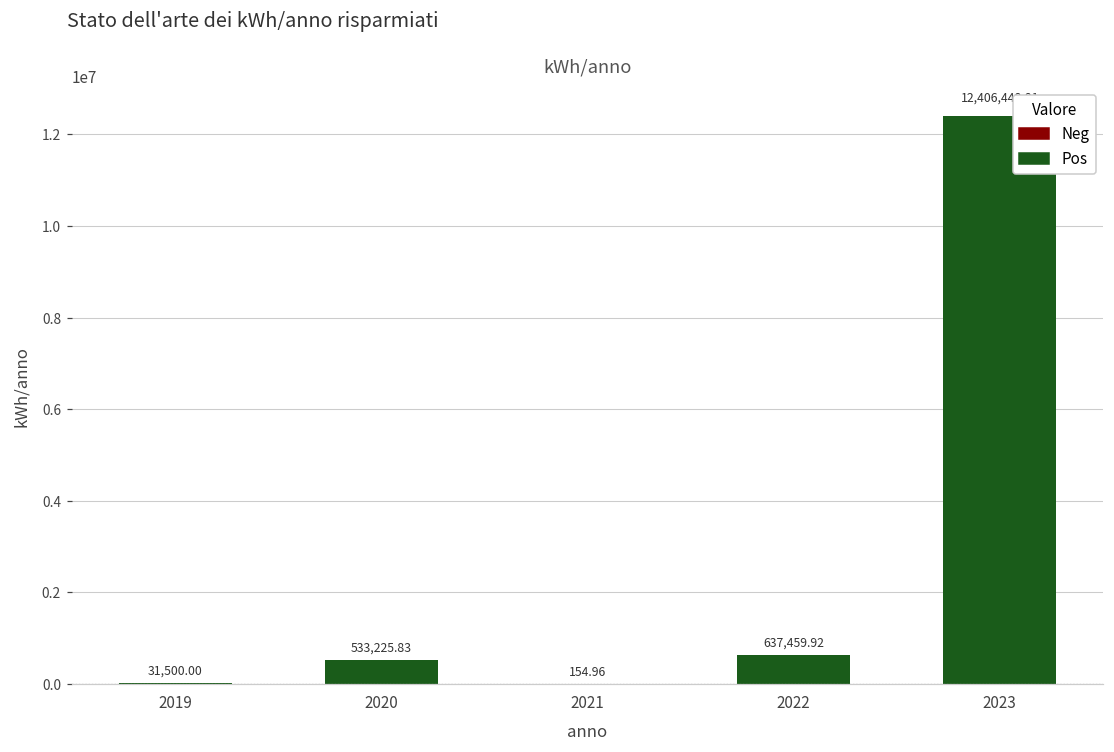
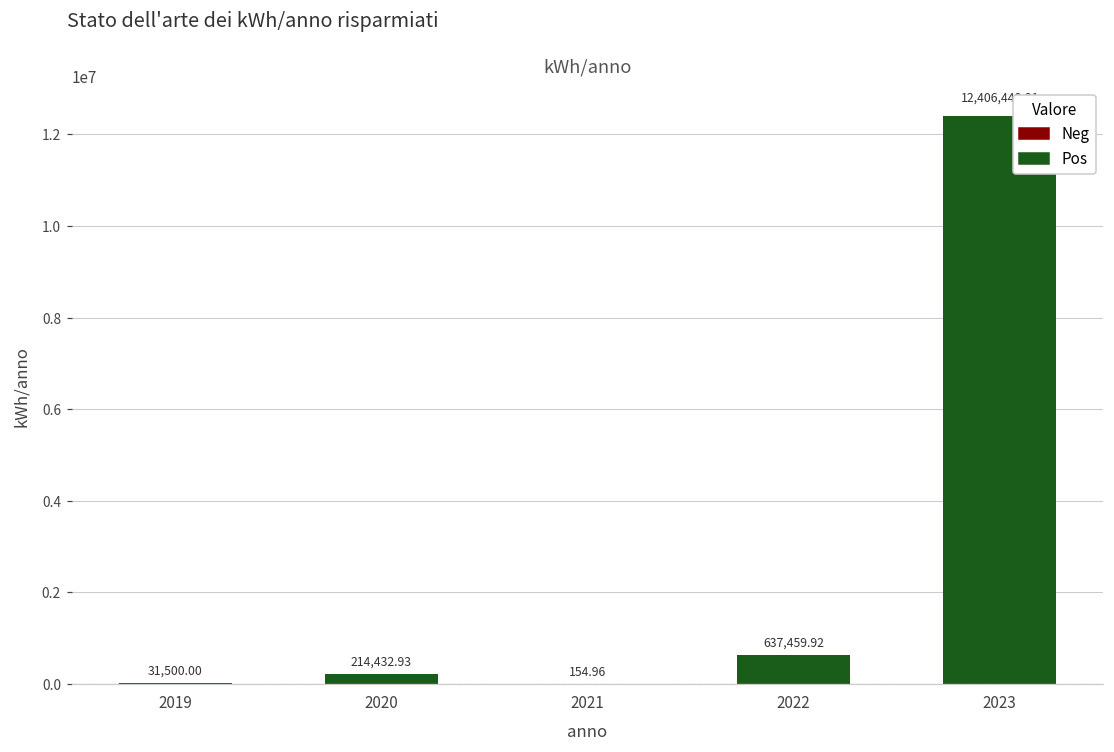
  {
    "Pos": {
      "2019": "31,500.00",
-     "2020": "533,225.83",
+     "2020": "214,432.93",
      "2021": "154.96",
      "2022": "637,459.92"
    },
    "Neg": {
      "2019": "0",
      "2020": "0",
      "2022": "0",
      "2023": "0"
    }
  }
